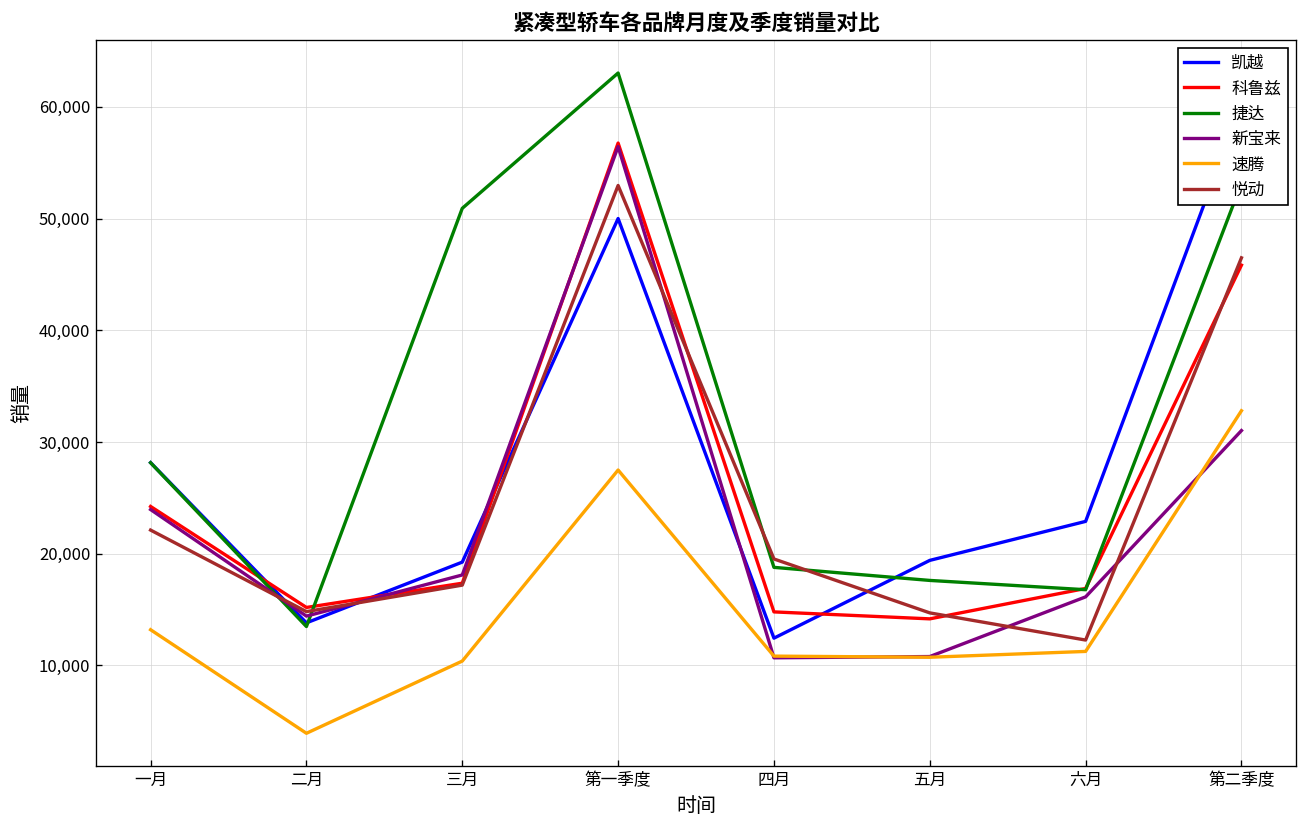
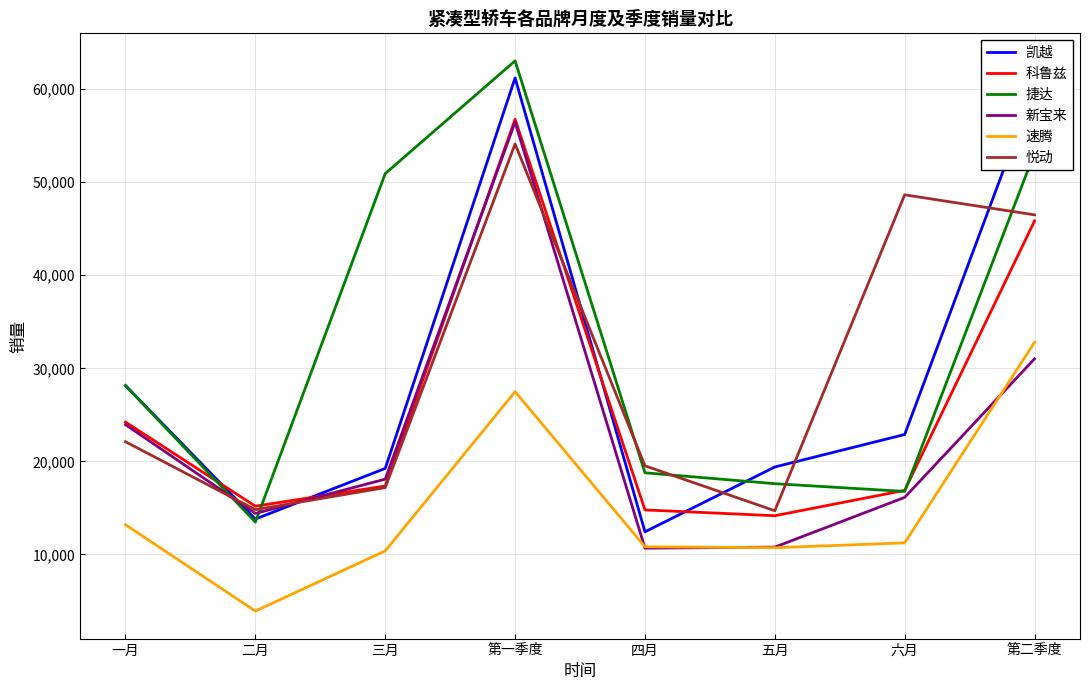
  {
    "凯越": {
      "二月": "14,000",
      "三月": "19,000",
-     "第一季度": "50,000",
+     "第一季度": "61,000",
      "四月": "12,000",
      "五月": "19,000",
      "六月": "23,000"
    },
    "科鲁兹": {
      "二月": "15,000",
      "第一季度": "57,000",
      "四月": "15,000",
      "五月": "14,000",
      "第二季度": "46,000"
    },
    "捷达": {
      "二月": "13,000",
      "三月": "51,000",
      "第一季度": "63,000",
      "四月": "19,000",
      "五月": "18,000"
    },
    "新宝来": {
      "二月": "14,000",
      "三月": "18,000",
      "第一季度": "56,000",
      "六月": "16,000",
      "第二季度": "31,000"
    },
    "速腾": {
      "一月": "13,000",
      "二月": "4,000",
      "三月": "10,000",
      "第一季度": "27,000",
      "六月": "11,000",
      "第二季度": "33,000"
    },
    "悦动": {
      "一月": "22,000",
      "二月": "15,000",
-     "第一季度": "53,000",
+     "第一季度": "54,000",
      "四月": "20,000",
      "五月": "15,000",
-     "六月": "12,000",
+     "六月": "49,000",
      "第二季度": "46,000"
    }
  }
